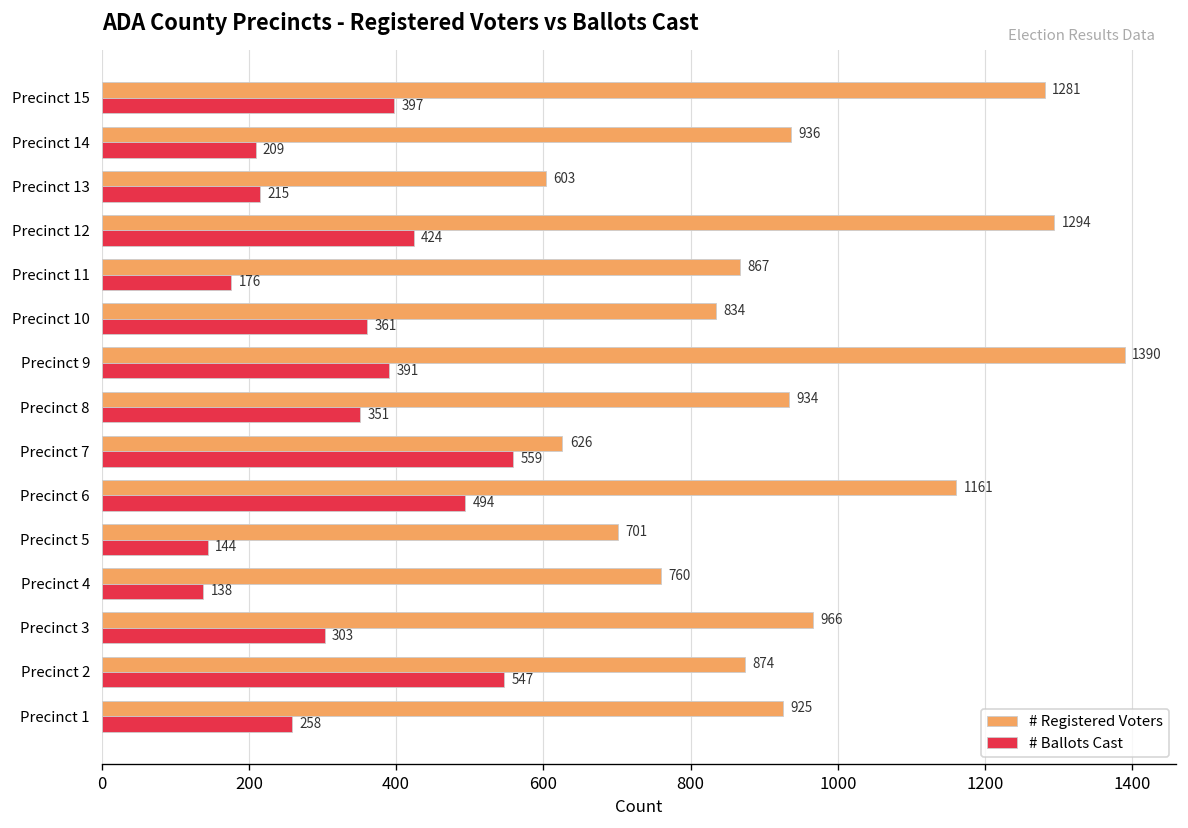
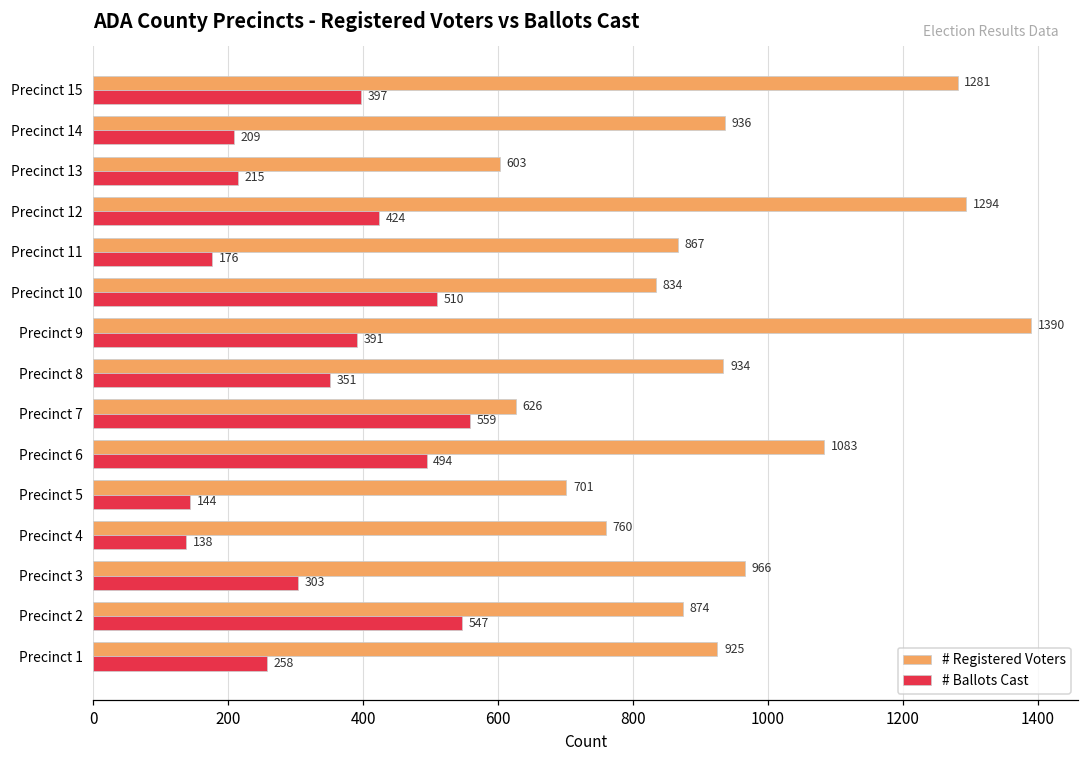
  {
    "# Registered Voters": {
      "Precinct 15": 1281,
      "Precinct 14": 936,
      "Precinct 13": 603,
      "Precinct 12": 1294,
      "Precinct 11": 867,
      "Precinct 10": 834,
      "Precinct 9": 1390,
      "Precinct 8": 934,
      "Precinct 7": 626,
-     "Precinct 6": 1161,
+     "Precinct 6": 1083,
      "Precinct 5": 701,
      "Precinct 4": 760,
      "Precinct 3": 966,
      "Precinct 2": 874,
      "Precinct 1": 925
    },
    "# Ballots Cast": {
      "Precinct 15": 397,
      "Precinct 14": 209,
      "Precinct 13": 215,
      "Precinct 12": 424,
      "Precinct 11": 176,
-     "Precinct 10": 361,
+     "Precinct 10": 510,
      "Precinct 9": 391,
      "Precinct 8": 351,
      "Precinct 7": 559,
      "Precinct 6": 494,
      "Precinct 5": 144,
      "Precinct 4": 138,
      "Precinct 3": 303,
      "Precinct 2": 547,
      "Precinct 1": 258
    }
  }
